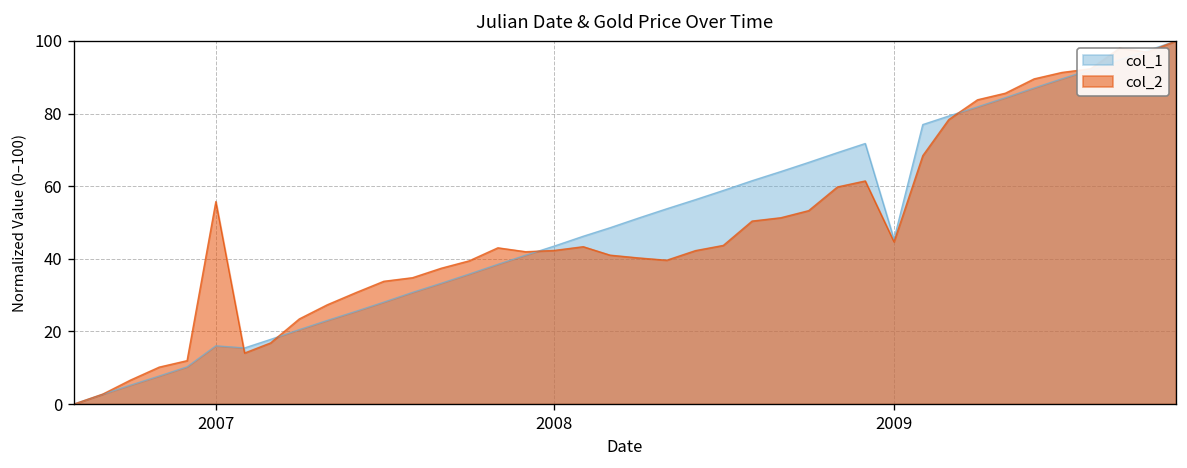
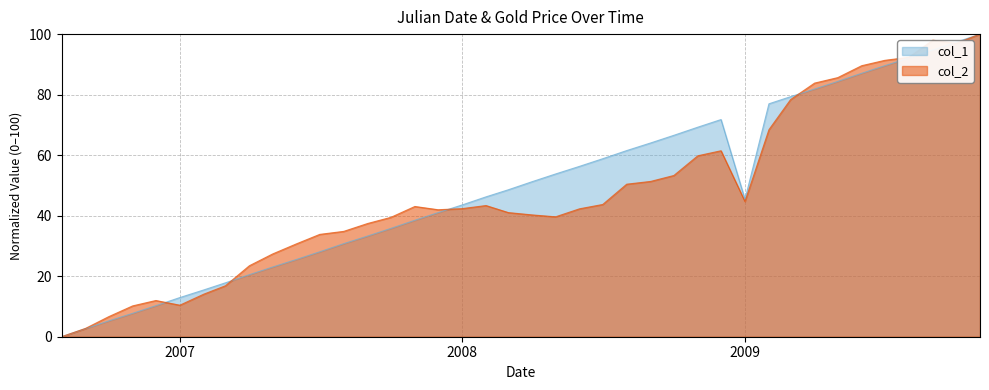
  {
    "col_1": {
-     "2007": 16,
+     "2007": 13,
      "2008": 44
    },
    "col_2": {
-     "2007": 56,
+     "2007": 10,
      "2008": 42
    }
  }
